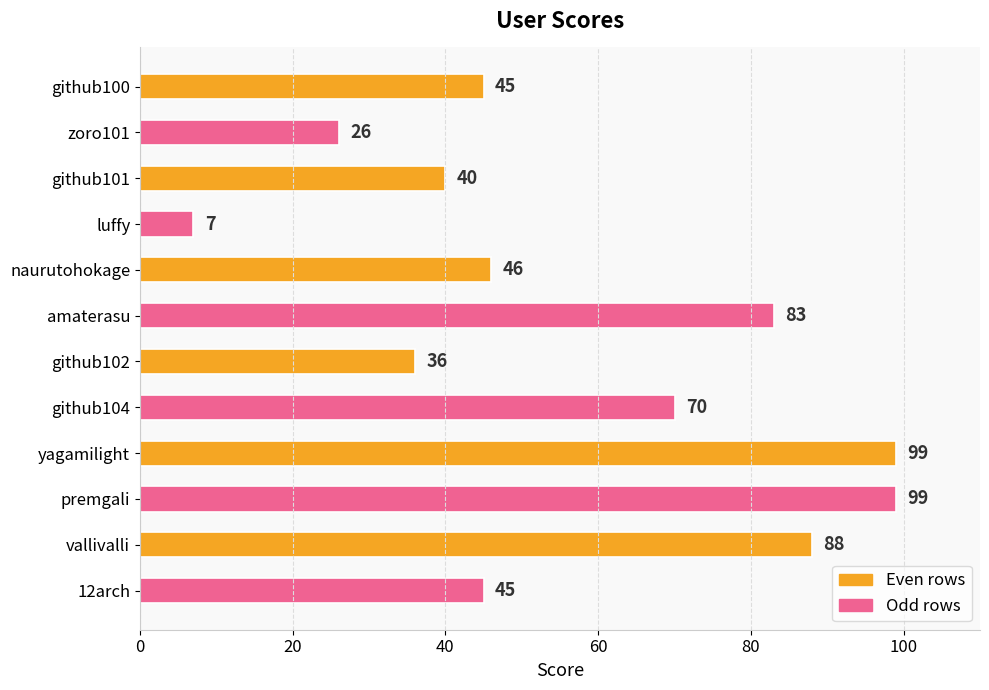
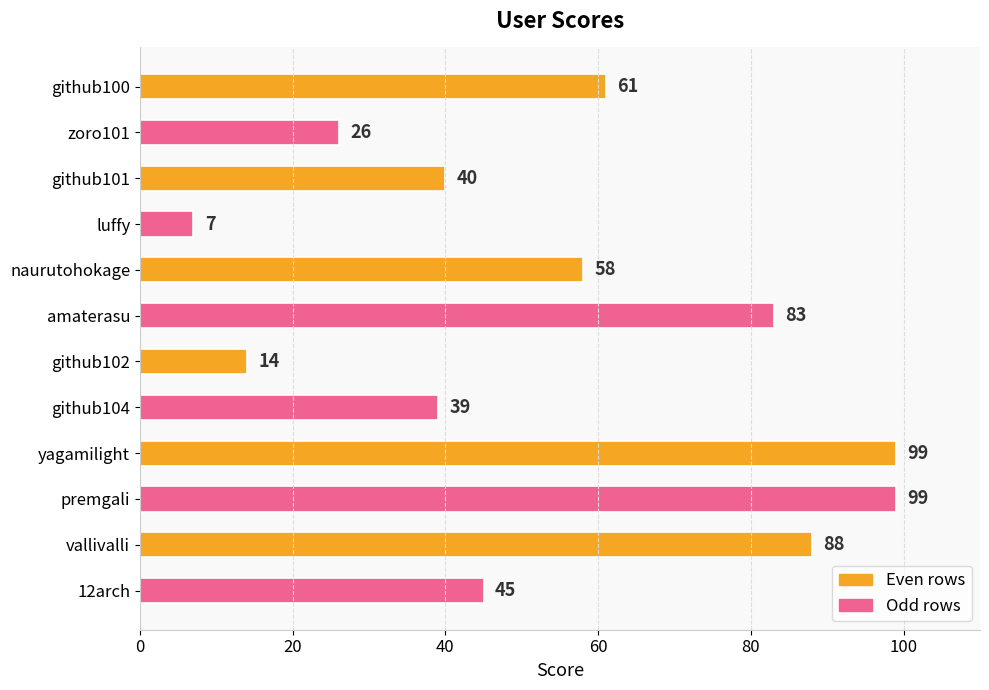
  {
-   "github100": 45,
+   "github100": 61,
    "zoro101": 26,
    "github101": 40,
    "luffy": 7,
-   "naurutohokage": 46,
+   "naurutohokage": 58,
    "amaterasu": 83,
-   "github102": 36,
-   "github104": 70,
+   "github102": 14,
+   "github104": 39,
    "yagamilight": 99,
    "premgali": 99,
    "vallivalli": 88,
    "12arch": 45
  }
